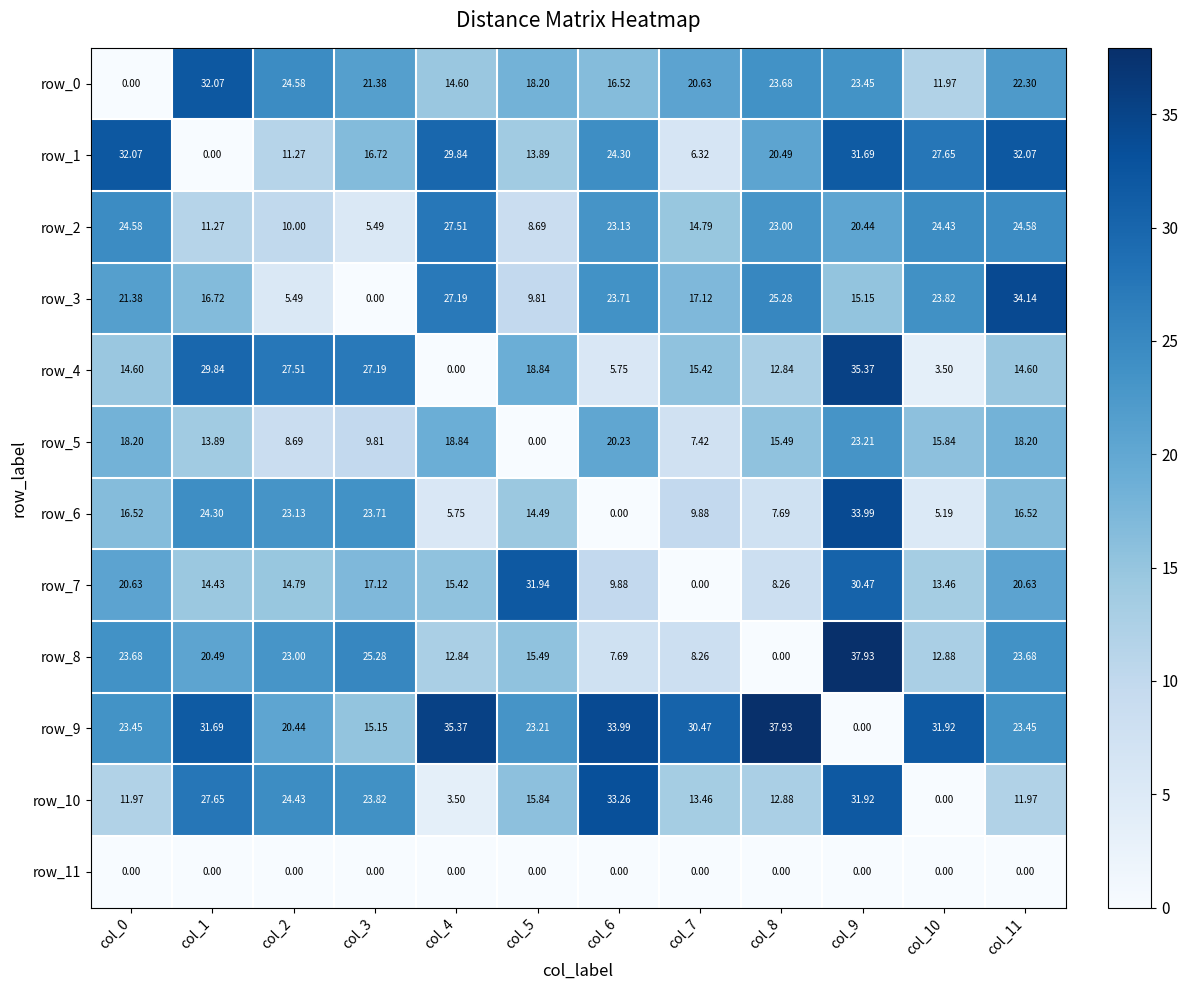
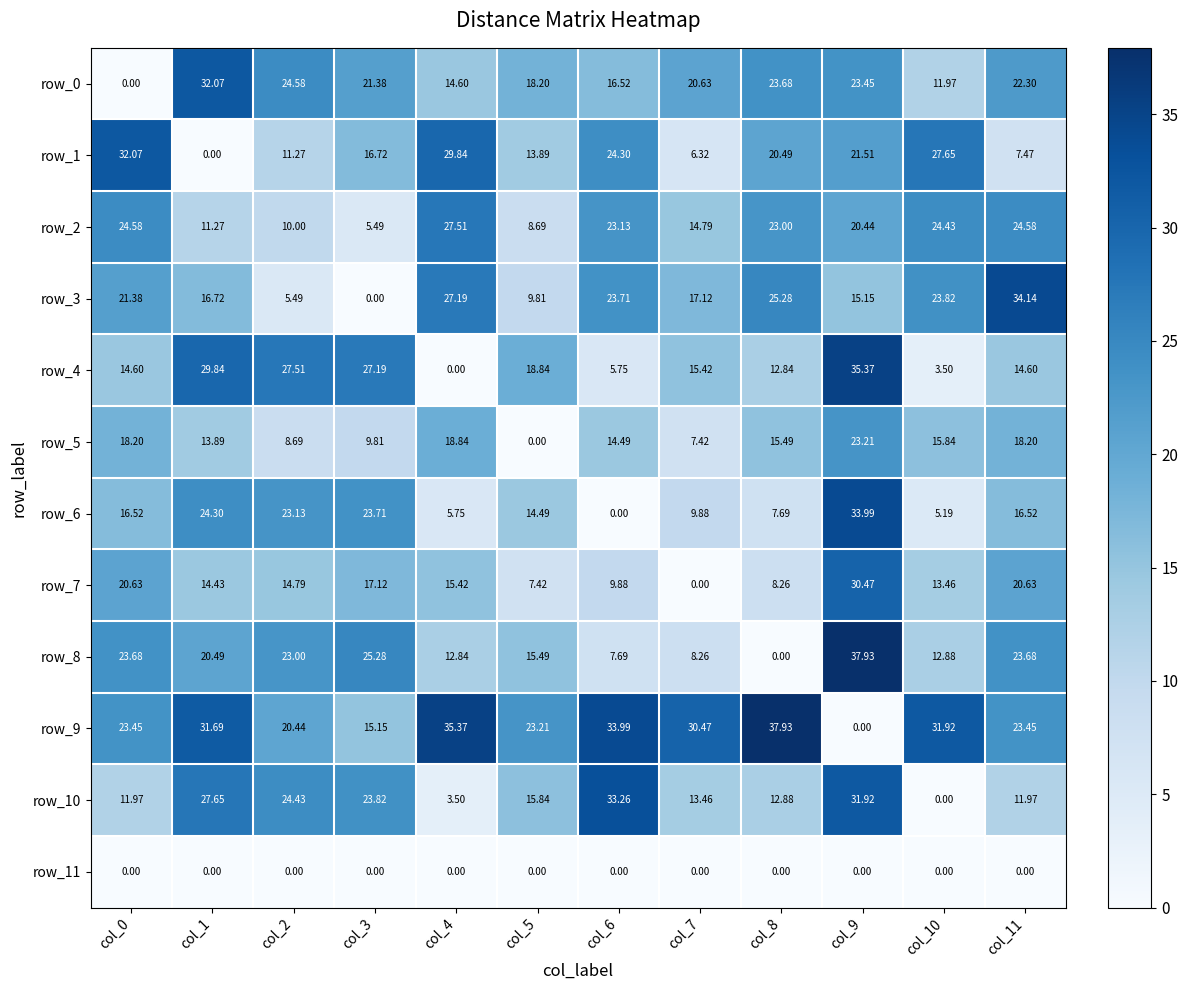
  {
    "row_0": {
      "col_0": 0.00,
      "col_1": 32.07,
      "col_2": 24.58,
      "col_3": 21.38,
      "col_4": 14.60,
      "col_5": 18.20,
      "col_6": 16.52,
      "col_7": 20.63,
      "col_8": 23.68,
      "col_9": 23.45,
      "col_10": 11.97,
      "col_11": 22.30
    },
    "row_1": {
      "col_0": 32.07,
      "col_1": 0.00,
      "col_2": 11.27,
      "col_3": 16.72,
      "col_4": 29.84,
      "col_5": 13.89,
      "col_6": 24.30,
      "col_7": 6.32,
      "col_8": 20.49,
-     "col_9": 31.69,
+     "col_9": 21.51,
      "col_10": 27.65,
-     "col_11": 32.07
+     "col_11": 7.47
    },
    "row_2": {
      "col_0": 24.58,
      "col_1": 11.27,
      "col_2": 10.00,
      "col_3": 5.49,
      "col_4": 27.51,
      "col_5": 8.69,
      "col_6": 23.13,
      "col_7": 14.79,
      "col_8": 23.00,
      "col_9": 20.44,
      "col_10": 24.43,
      "col_11": 24.58
    },
    "row_3": {
      "col_0": 21.38,
      "col_1": 16.72,
      "col_2": 5.49,
      "col_3": 0.00,
      "col_4": 27.19,
      "col_5": 9.81,
      "col_6": 23.71,
      "col_7": 17.12,
      "col_8": 25.28,
      "col_9": 15.15,
      "col_10": 23.82,
      "col_11": 34.14
    },
    "row_4": {
      "col_0": 14.60,
      "col_1": 29.84,
      "col_2": 27.51,
      "col_3": 27.19,
      "col_4": 0.00,
      "col_5": 18.84,
      "col_6": 5.75,
      "col_7": 15.42,
      "col_8": 12.84,
      "col_9": 35.37,
      "col_10": 3.50,
      "col_11": 14.60
    },
    "row_5": {
      "col_0": 18.20,
      "col_1": 13.89,
      "col_2": 8.69,
      "col_3": 9.81,
      "col_4": 18.84,
      "col_5": 0.00,
-     "col_6": 20.23,
+     "col_6": 14.49,
      "col_7": 7.42,
      "col_8": 15.49,
      "col_9": 23.21,
      "col_10": 15.84,
      "col_11": 18.20
    },
    "row_6": {
      "col_0": 16.52,
      "col_1": 24.30,
      "col_2": 23.13,
      "col_3": 23.71,
      "col_4": 5.75,
      "col_5": 14.49,
      "col_6": 0.00,
      "col_7": 9.88,
      "col_8": 7.69,
      "col_9": 33.99,
      "col_10": 5.19,
      "col_11": 16.52
    },
    "row_7": {
      "col_0": 20.63,
      "col_1": 14.43,
      "col_2": 14.79,
      "col_3": 17.12,
      "col_4": 15.42,
-     "col_5": 31.94,
+     "col_5": 7.42,
      "col_6": 9.88,
      "col_7": 0.00,
      "col_8": 8.26,
      "col_9": 30.47,
      "col_10": 13.46,
      "col_11": 20.63
    },
    "row_8": {
      "col_0": 23.68,
      "col_1": 20.49,
      "col_2": 23.00,
      "col_3": 25.28,
      "col_4": 12.84,
      "col_5": 15.49,
      "col_6": 7.69,
      "col_7": 8.26,
      "col_8": 0.00,
      "col_9": 37.93,
      "col_10": 12.88,
      "col_11": 23.68
    },
    "row_9": {
      "col_0": 23.45,
      "col_1": 31.69,
      "col_2": 20.44,
      "col_3": 15.15,
      "col_4": 35.37,
      "col_5": 23.21,
      "col_6": 33.99,
      "col_7": 30.47,
      "col_8": 37.93,
      "col_9": 0.00,
      "col_10": 31.92,
      "col_11": 23.45
    },
    "row_10": {
      "col_0": 11.97,
      "col_1": 27.65,
      "col_2": 24.43,
      "col_3": 23.82,
      "col_4": 3.50,
      "col_5": 15.84,
      "col_6": 33.26,
      "col_7": 13.46,
      "col_8": 12.88,
      "col_9": 31.92,
      "col_10": 0.00,
      "col_11": 11.97
    },
    "row_11": {
      "col_0": 0.00,
      "col_1": 0.00,
      "col_2": 0.00,
      "col_3": 0.00,
      "col_4": 0.00,
      "col_5": 0.00,
      "col_6": 0.00,
      "col_7": 0.00,
      "col_8": 0.00,
      "col_9": 0.00,
      "col_10": 0.00,
      "col_11": 0.00
    }
  }
